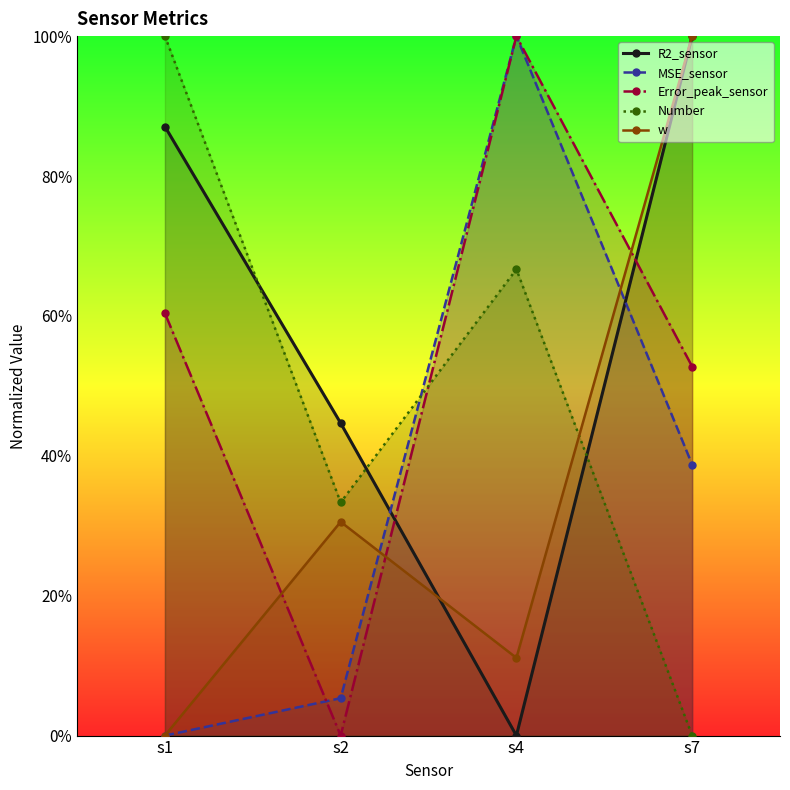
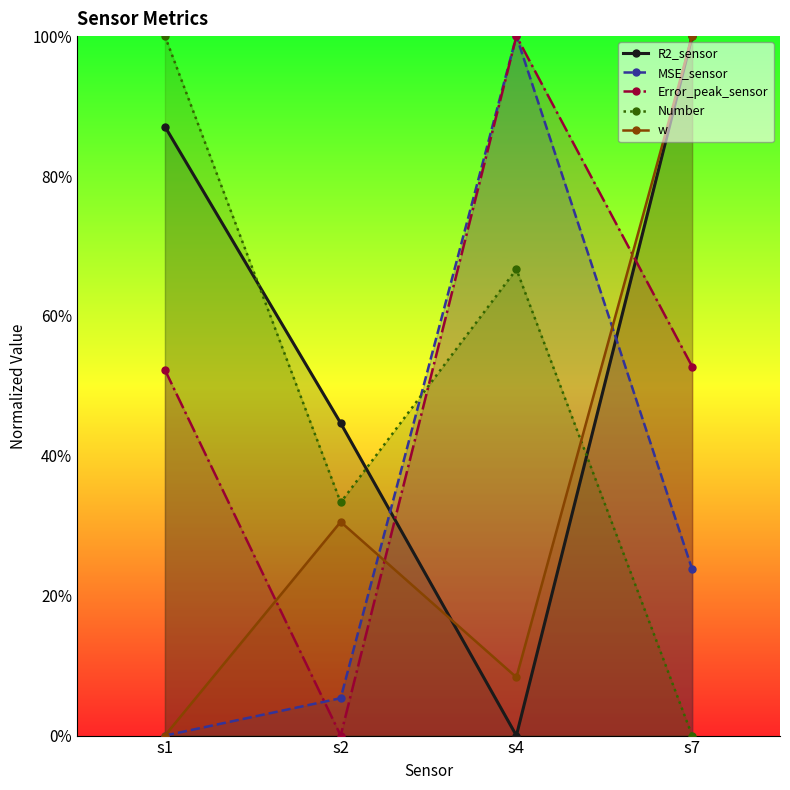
  {
    "R2_sensor": {
      "s1": "87%",
      "s2": "45%",
      "s4": "0%"
    },
    "MSE_sensor": {
      "s2": "5%",
-     "s7": "39%"
+     "s7": "24%"
    },
    "Error_peak_sensor": {
-     "s1": "60%",
+     "s1": "52%",
      "s2": "0%",
      "s7": "53%"
    },
    "Number": {
      "s1": "100%",
      "s2": "33%",
      "s4": "67%",
      "s7": "0%"
    },
    "w": {
      "s2": "31%",
-     "s4": "11%"
+     "s4": "8%"
    }
  }
